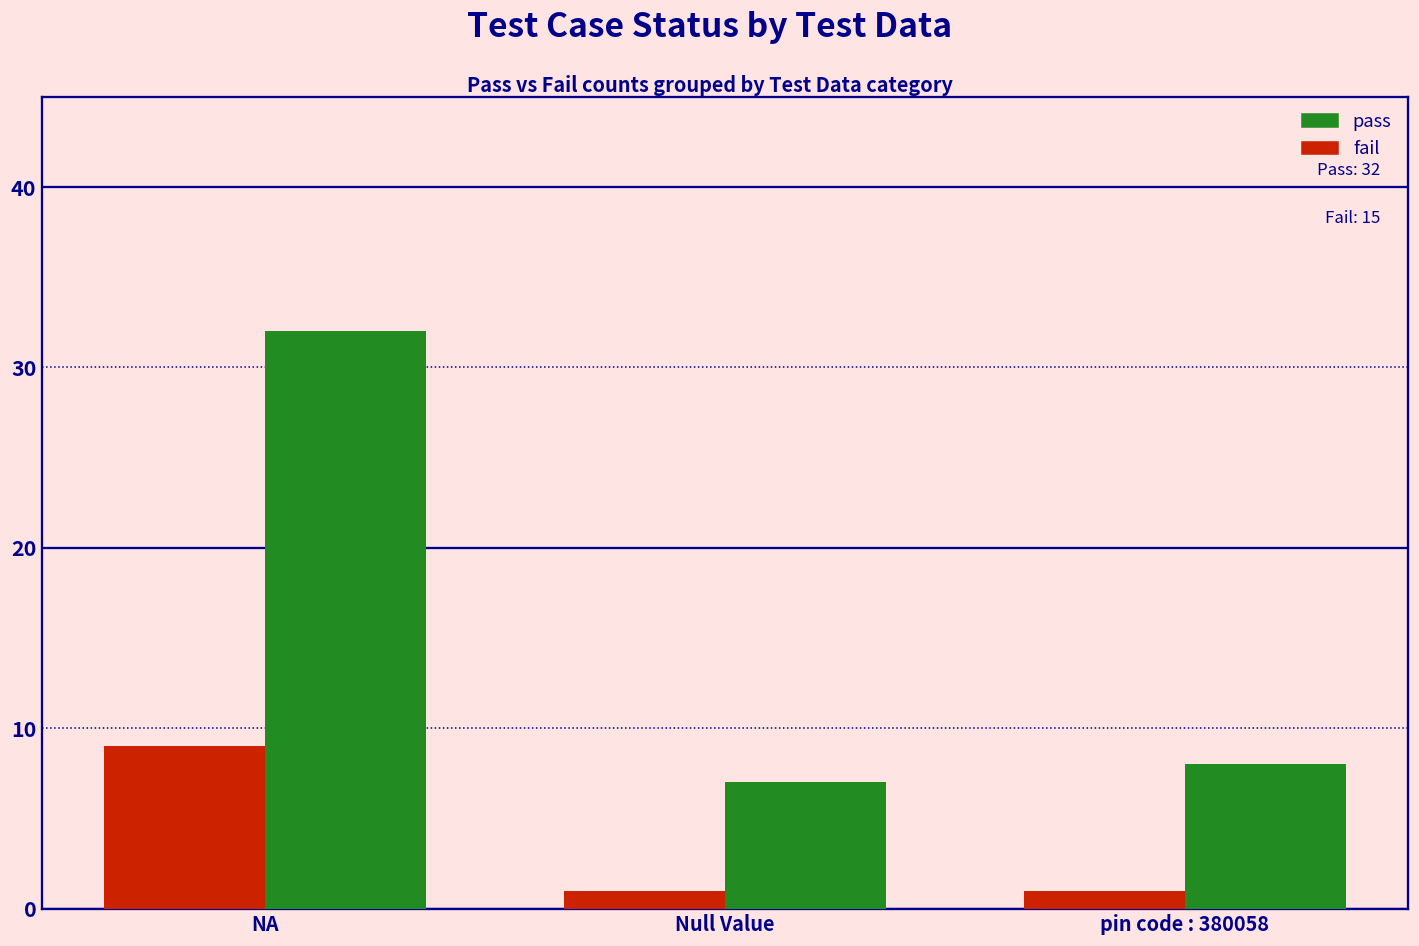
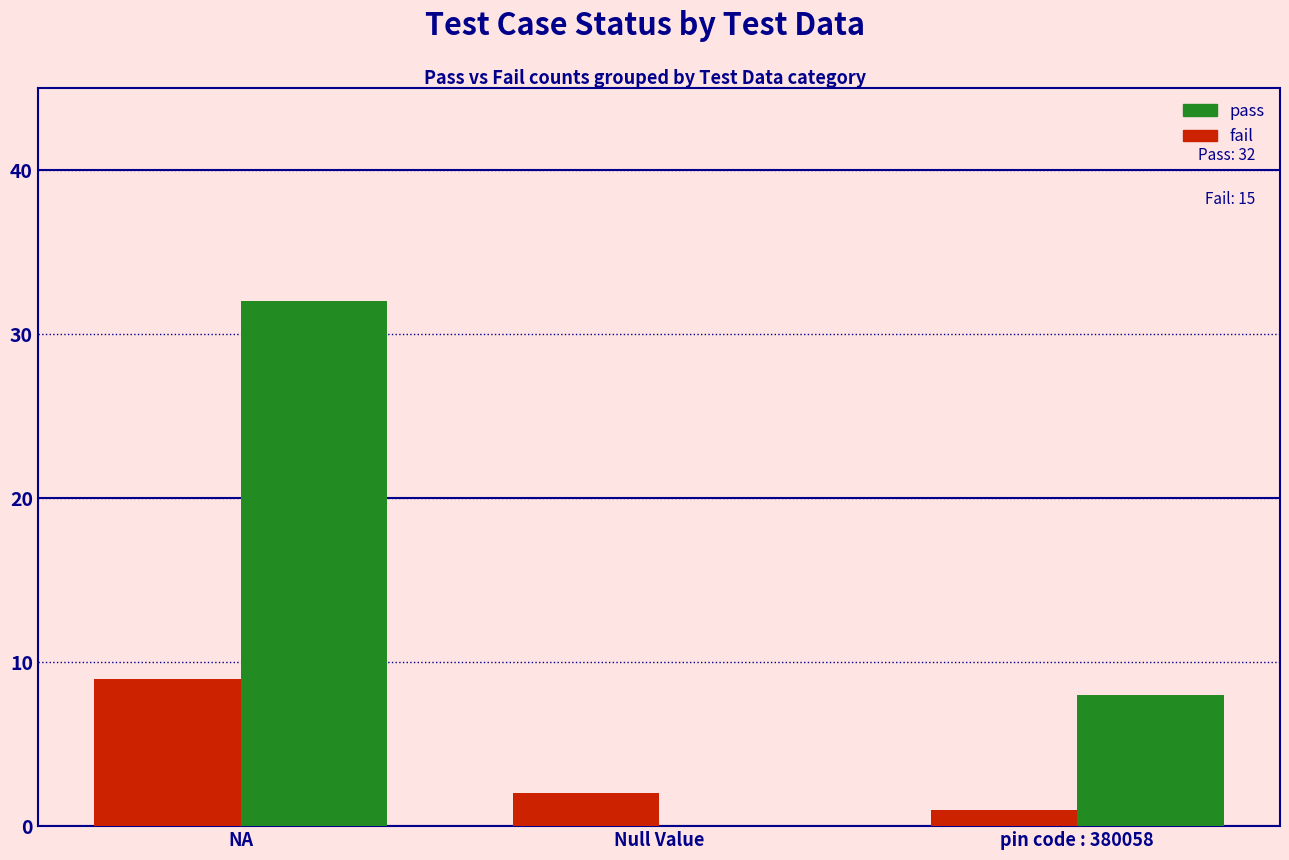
  {
    "pass": {
      "NA": 32,
-     "Null Value": 7,
+     "Null Value": 0,
      "pin code : 380058": 8
    },
    "fail": {
      "NA": 9,
-     "Null Value": 1,
+     "Null Value": 2,
      "pin code : 380058": 1
    }
  }
